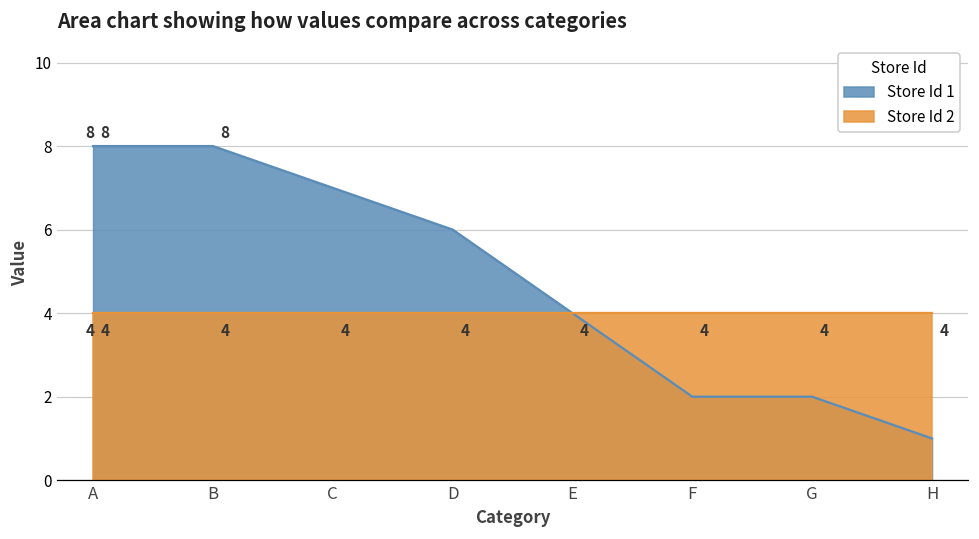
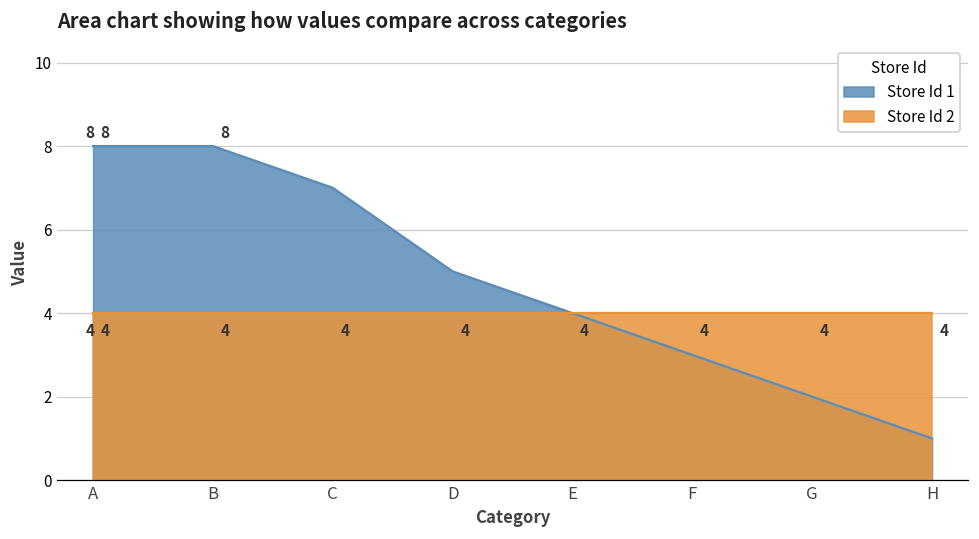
  {
    "Store Id 1": {
      "C": 7,
-     "D": 6,
-     "F": 2,
+     "D": 5,
+     "F": 3,
      "G": 2,
      "H": 1
    },
    "Store Id 2": {
      "A": 4,
      "B": 4,
      "C": 4,
      "D": 4,
      "F": 4,
      "G": 4,
      "H": 4
    }
  }
